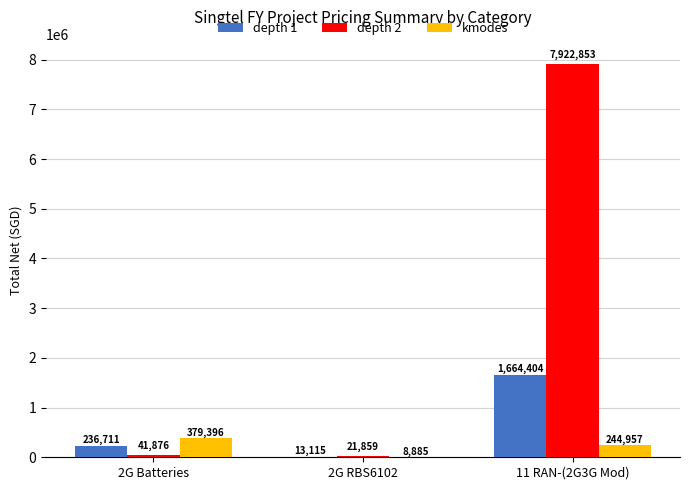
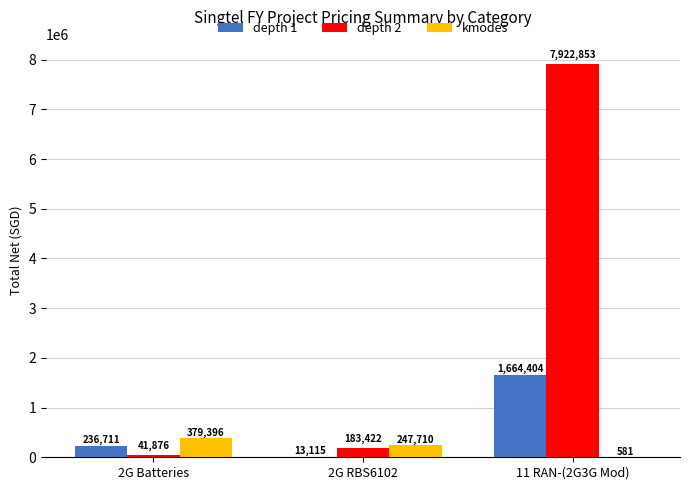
  {
    "depth 1": {
      "2G Batteries": "236,711",
      "2G RBS6102": "13,115",
      "11 RAN-(2G3G Mod)": "1,664,404"
    },
    "depth 2": {
      "2G Batteries": "41,876",
-     "2G RBS6102": "21,859",
+     "2G RBS6102": "183,422",
      "11 RAN-(2G3G Mod)": "7,922,853"
    },
    "kmodes": {
      "2G Batteries": "379,396",
-     "2G RBS6102": "8,885",
-     "11 RAN-(2G3G Mod)": "244,957"
+     "2G RBS6102": "247,710",
+     "11 RAN-(2G3G Mod)": "581"
    }
  }
